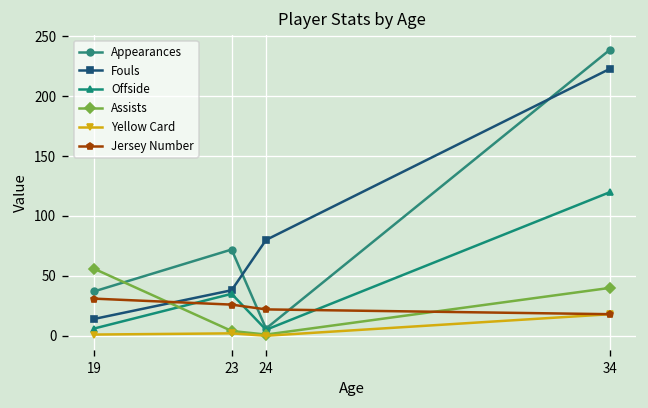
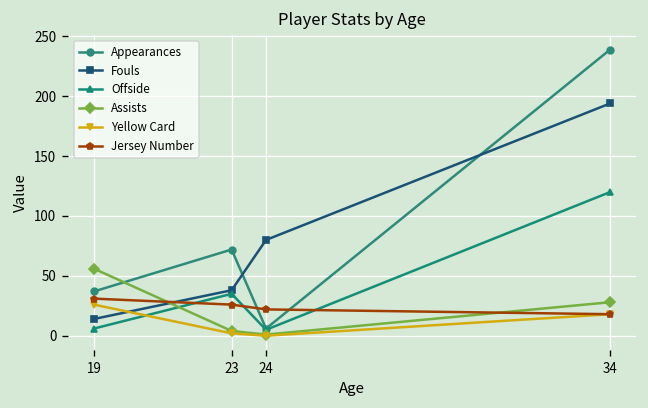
  {
    "Fouls": {
      "19": 10,
      "23": 40,
      "24": 80,
-     "34": 220
+     "34": 190
    },
    "Assists": {
      "19": 60,
-     "34": 40
+     "34": 30
    },
    "Yellow Card": {
-     "19": 0
+     "19": 30
    },
    "Jersey Number": {
      "19": 30,
      "23": 30,
      "24": 20
    }
  }
